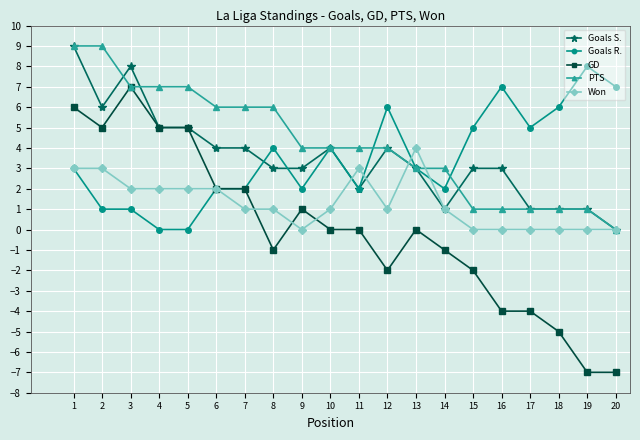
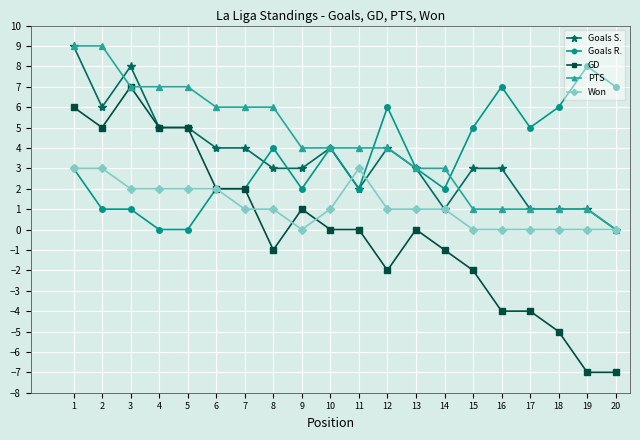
  {
    "Won": {
      "2": 3,
      "3": 2,
      "4": 2,
      "5": 2,
      "7": 1,
      "8": 1,
      "9": 0,
      "10": 1,
      "11": 3,
      "12": 1,
-     "13": 4,
+     "13": 1,
      "15": 0,
      "16": 0,
      "17": 0,
      "18": 0,
      "19": 0
    }
  }
